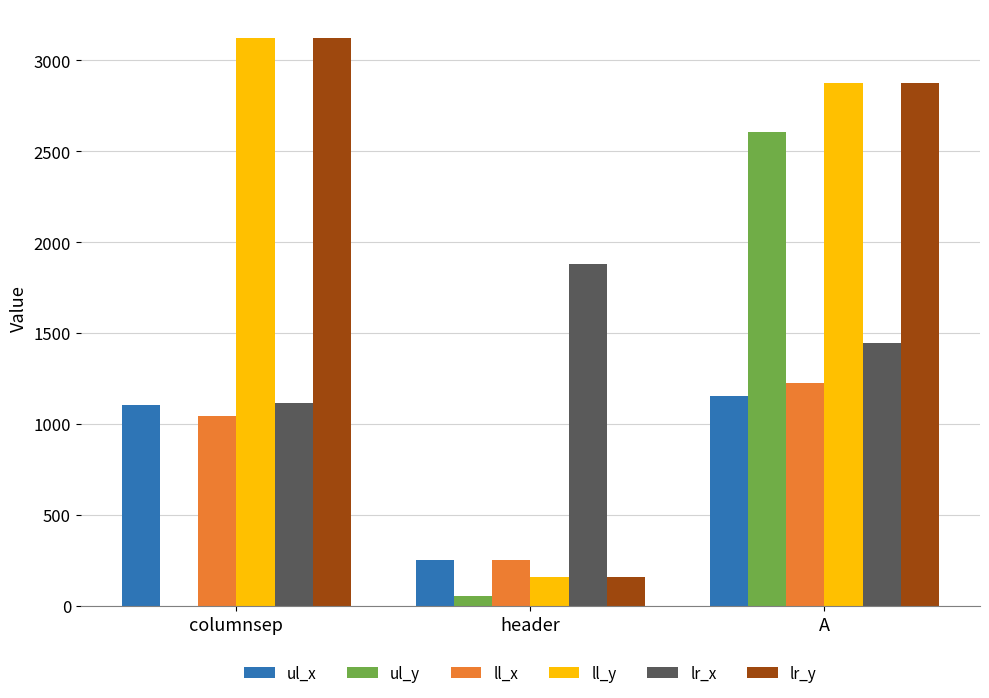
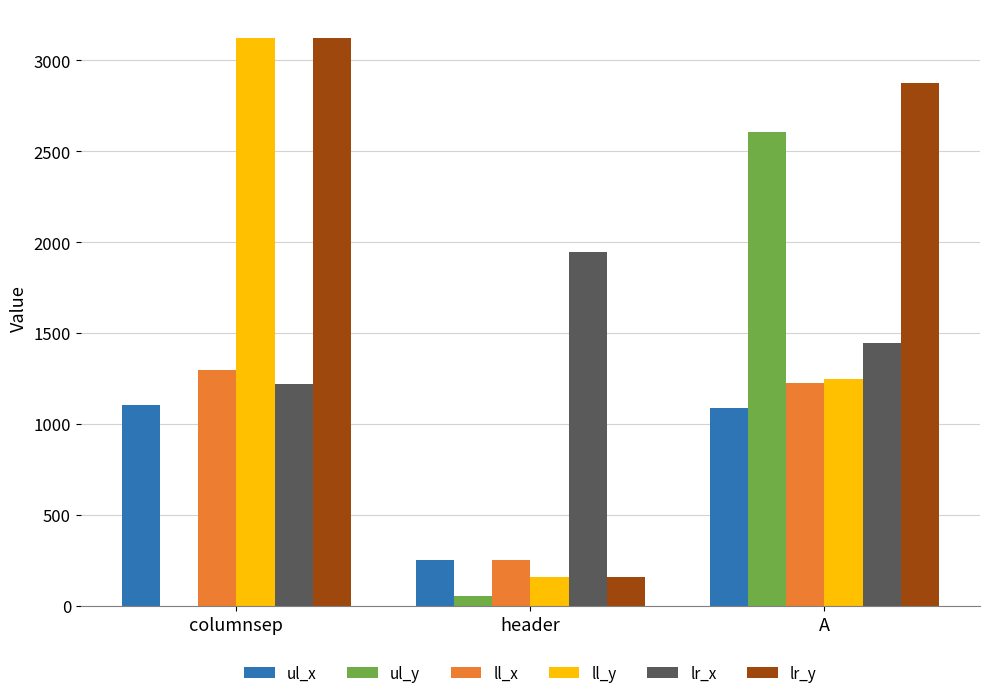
  {
    "ul_x": {
      "columnsep": 1110,
      "header": 250,
-     "A": 1150
+     "A": 1090
    },
    "ul_y": {
      "columnsep": 0,
      "header": 60,
      "A": 2610
    },
    "ll_x": {
-     "columnsep": 1050,
+     "columnsep": 1300,
      "header": 250,
      "A": 1230
    },
    "ll_y": {
      "columnsep": 3130,
      "header": 160,
-     "A": 2880
+     "A": 1250
    },
    "lr_x": {
-     "columnsep": 1120,
-     "header": 1880,
+     "columnsep": 1220,
+     "header": 1950,
      "A": 1440
    },
    "lr_y": {
      "columnsep": 3130,
      "header": 160,
      "A": 2880
    }
  }
